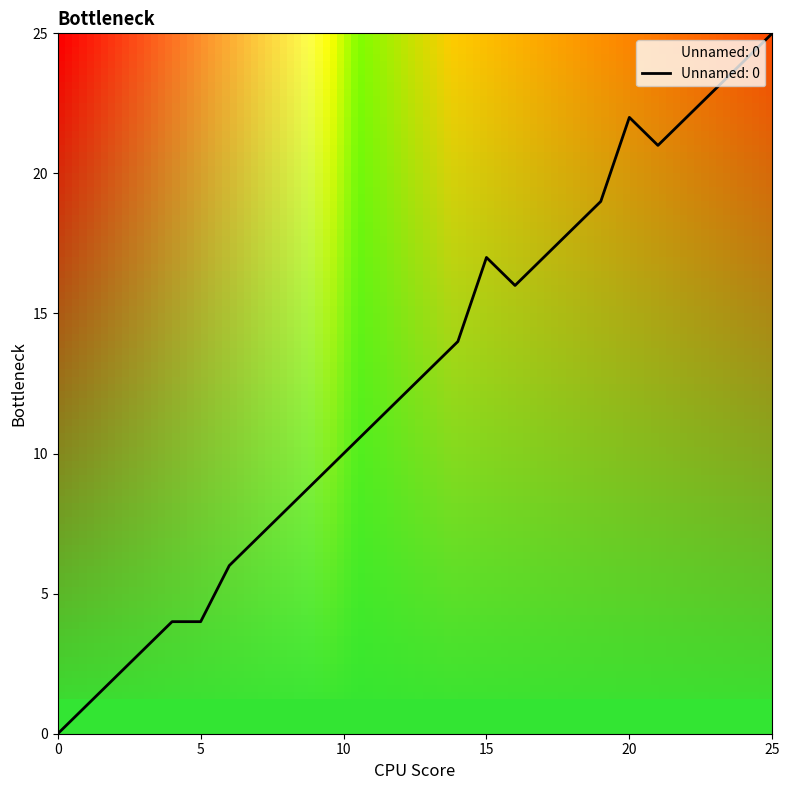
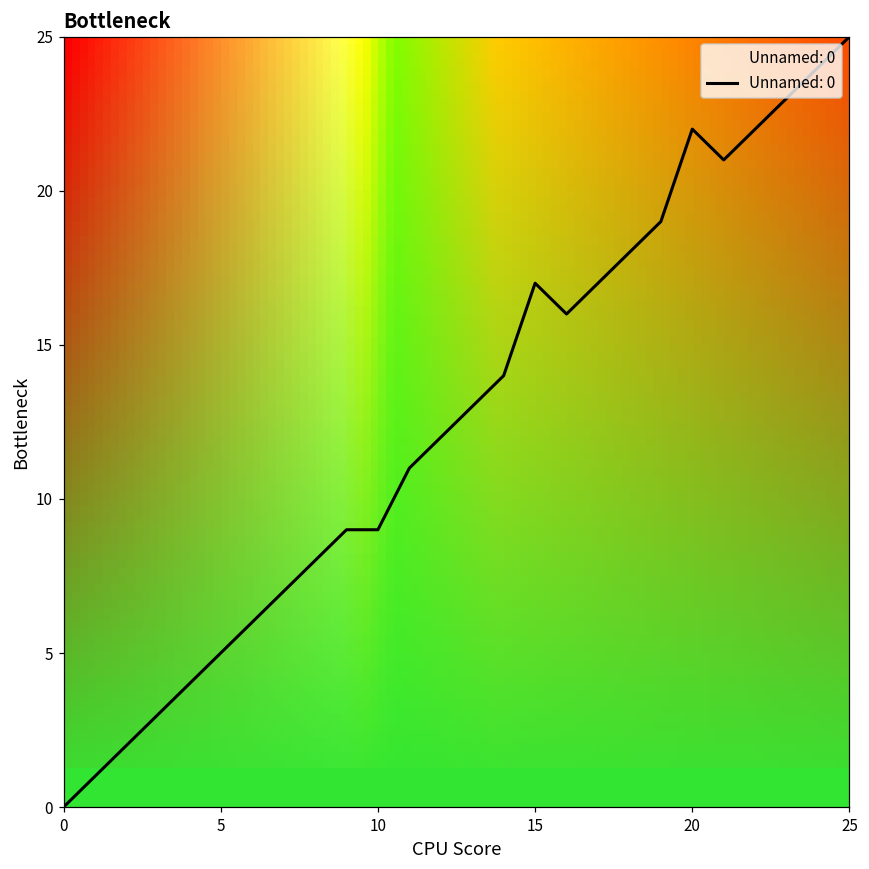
  {
    "0": 0,
-   "5": 4,
-   "10": 10,
+   "5": 5,
+   "10": 9,
    "15": 17,
    "20": 22,
    "25": 25
  }
